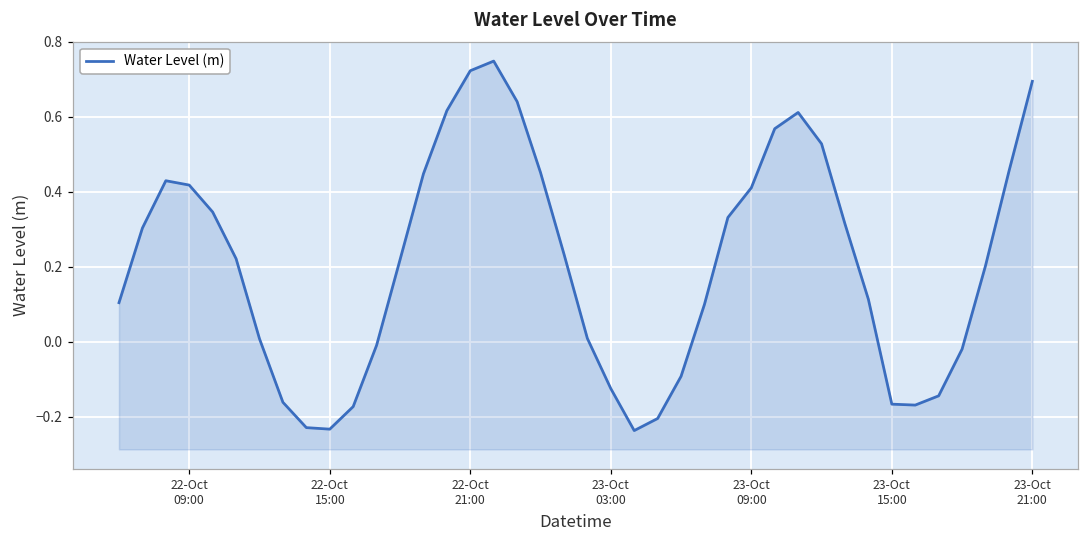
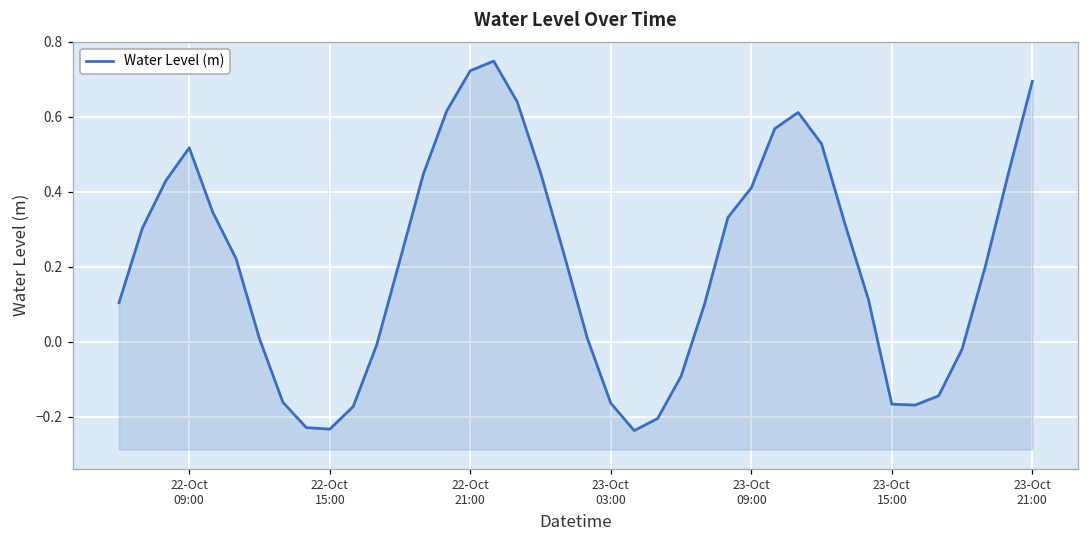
  {
-   "22-Oct 09:00": 0.42,
+   "22-Oct 09:00": 0.52,
    "22-Oct 15:00": -0.23,
    "22-Oct 21:00": 0.72,
-   "23-Oct 03:00": -0.12,
+   "23-Oct 03:00": -0.16,
    "23-Oct 09:00": 0.41,
    "23-Oct 15:00": -0.17,
    "23-Oct 21:00": 0.69
  }
